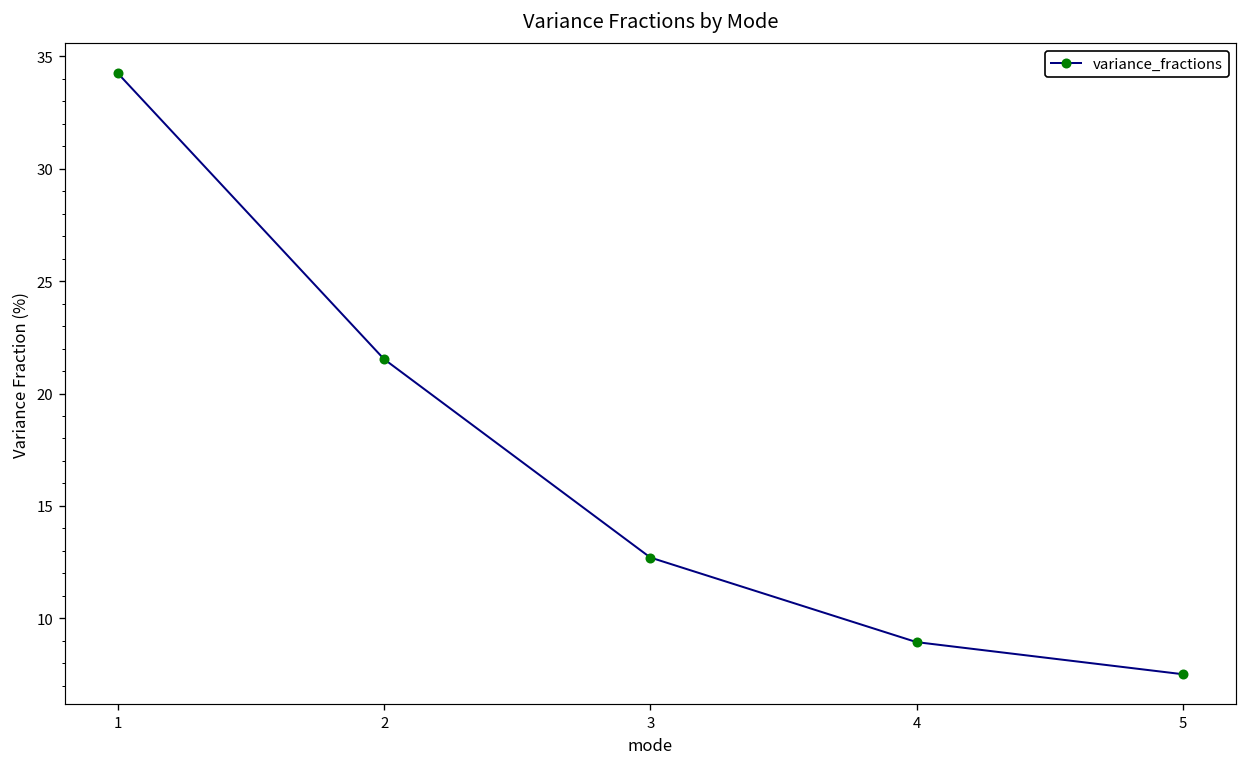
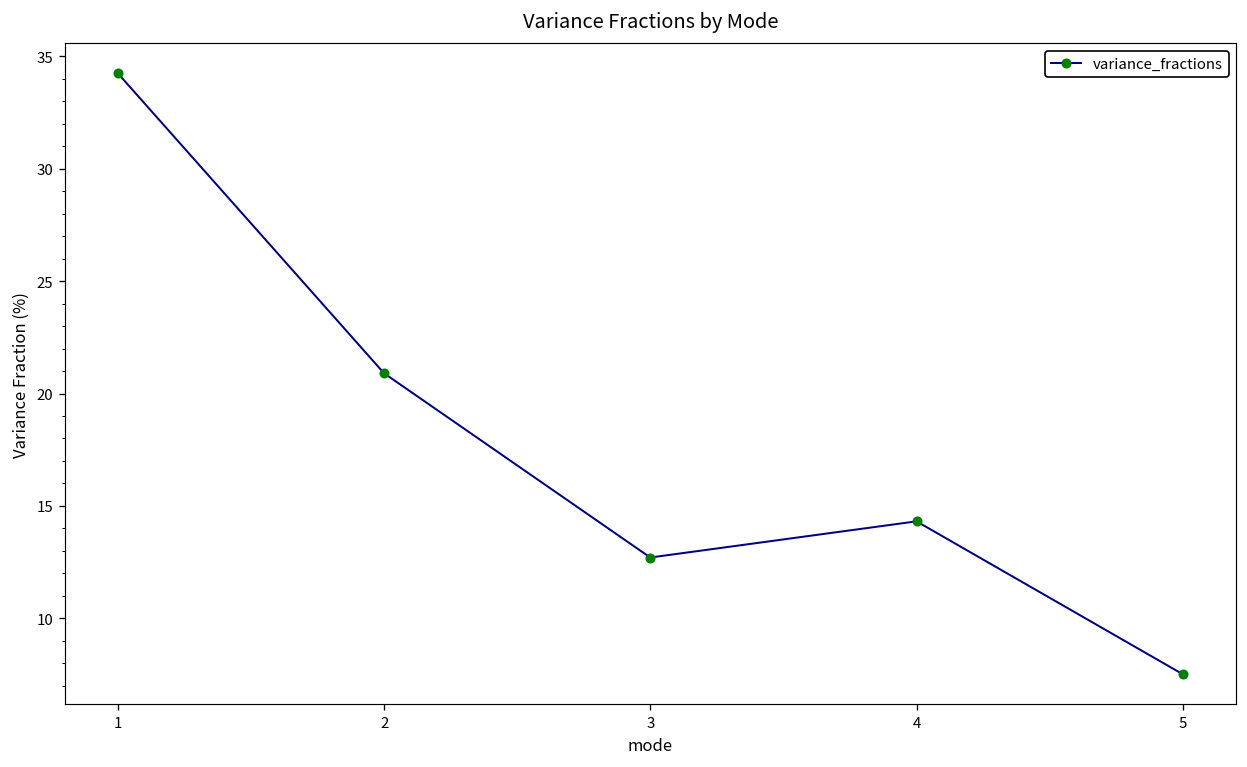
  {
    "1": 34.2,
-   "2": 21.5,
+   "2": 20.9,
    "3": 12.7,
-   "4": 8.9,
+   "4": 14.3,
    "5": 7.5
  }
